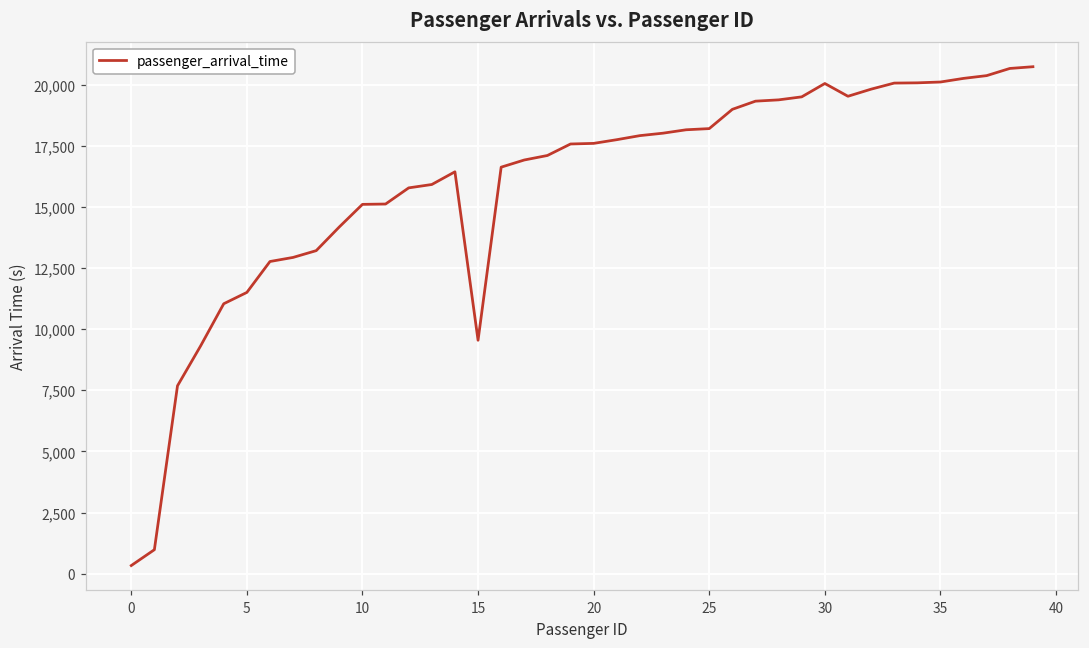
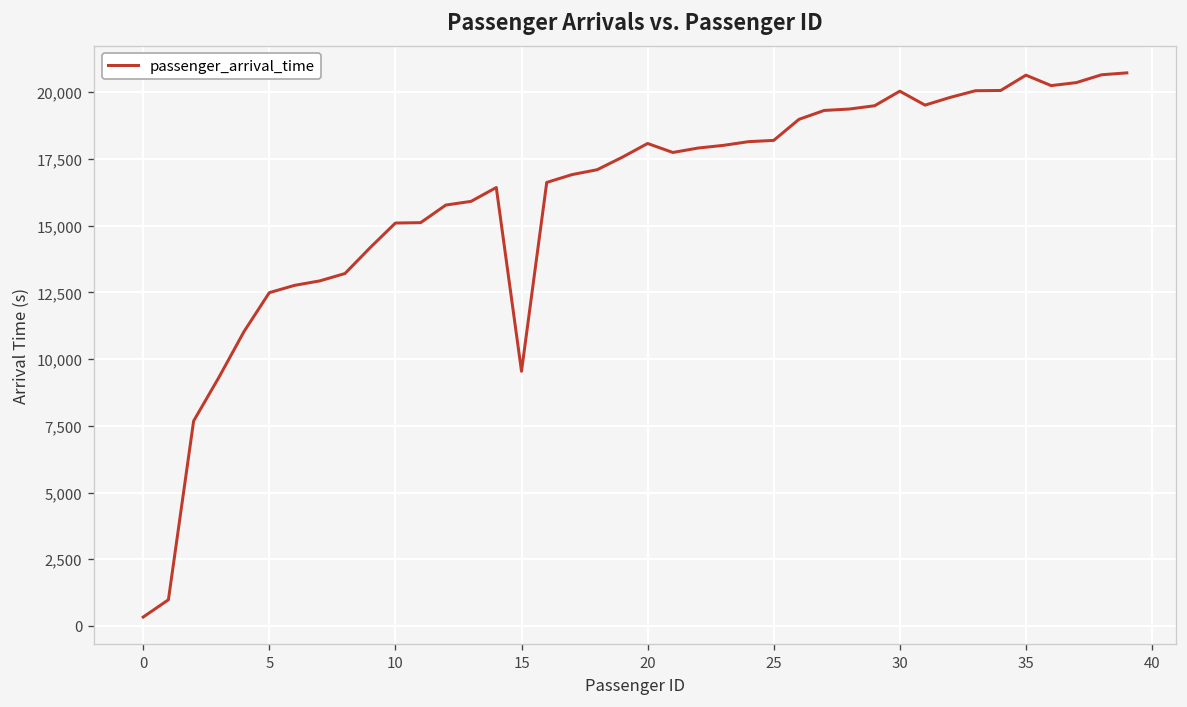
  {
    "0": "300",
-   "5": "11,500",
+   "5": "12,500",
    "10": "15,100",
    "15": "9,500",
-   "20": "17,600",
+   "20": "18,100",
    "25": "18,200",
    "30": "20,000",
-   "35": "20,100"
+   "35": "20,600"
  }
